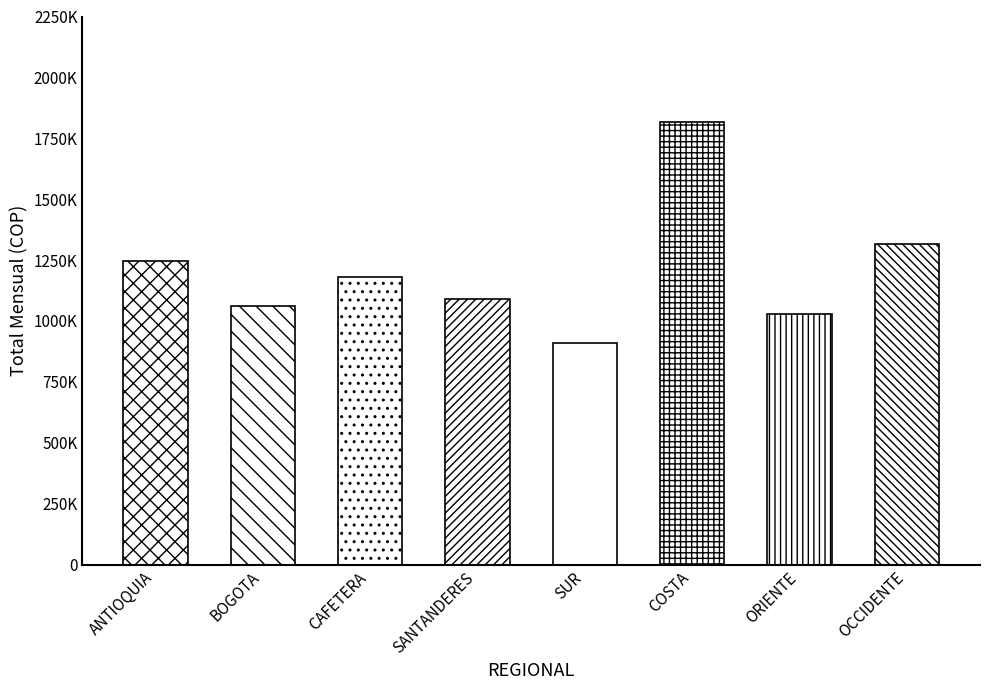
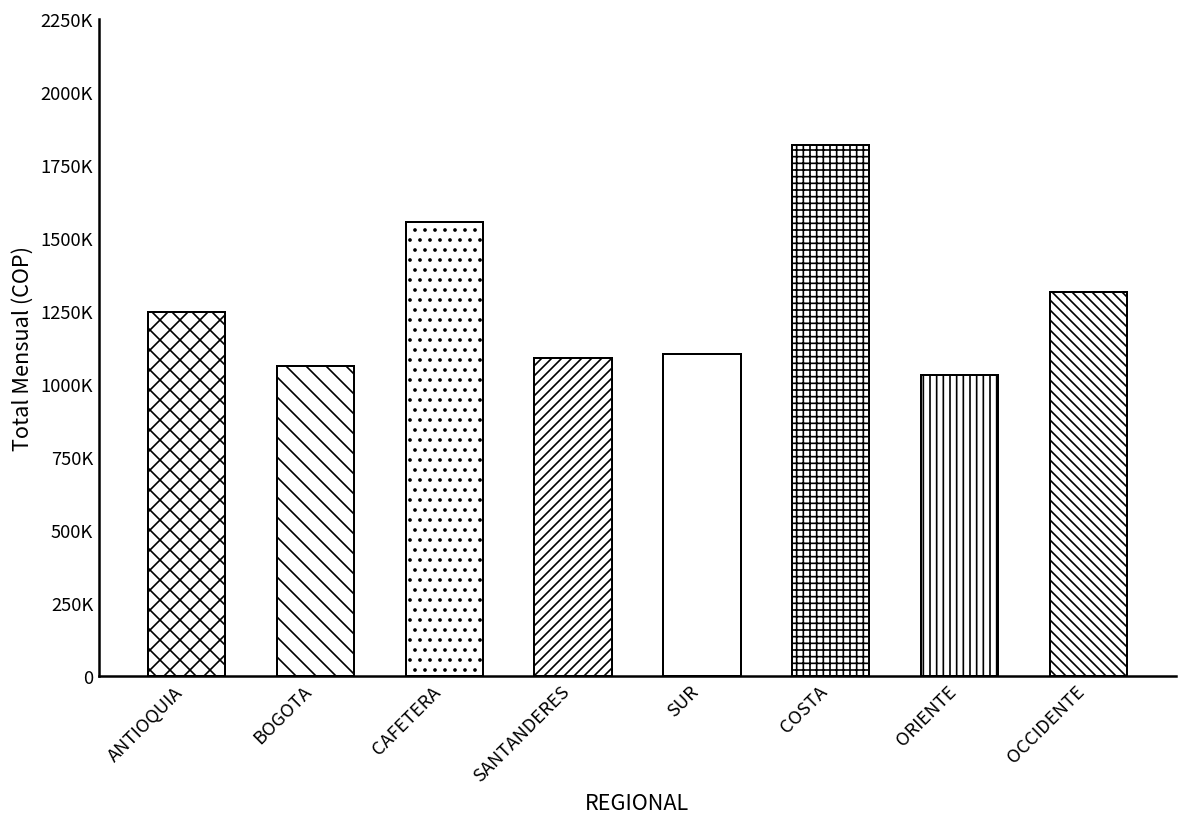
  {
    "ANTIOQUIA": 1250000,
    "BOGOTA": 1060000,
-   "CAFETERA": 1180000,
+   "CAFETERA": 1550000,
    "SANTANDERES": 1090000,
-   "SUR": 910000,
+   "SUR": 1100000,
    "COSTA": 1820000,
    "ORIENTE": 1030000,
    "OCCIDENTE": 1310000
  }
